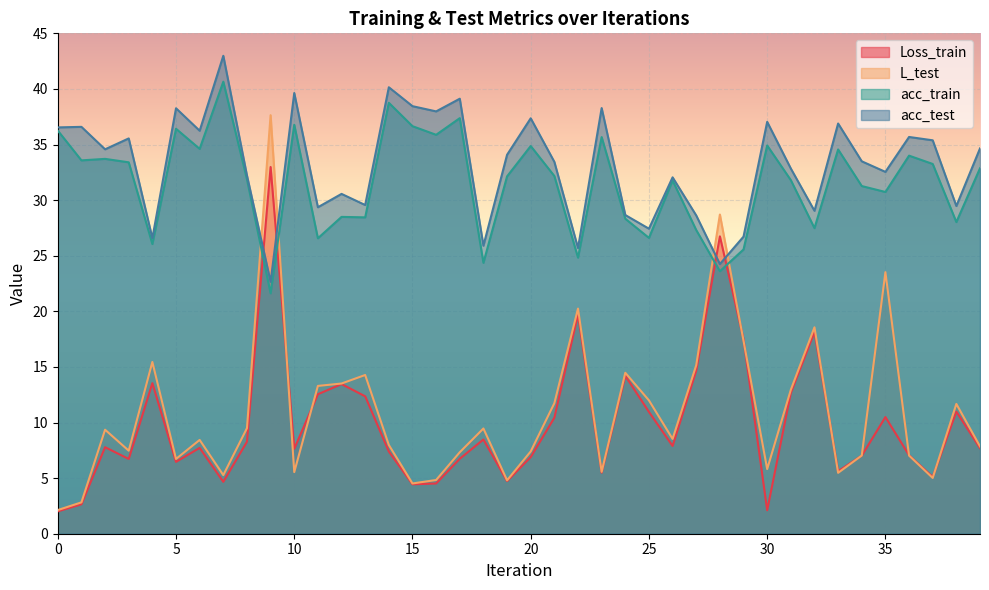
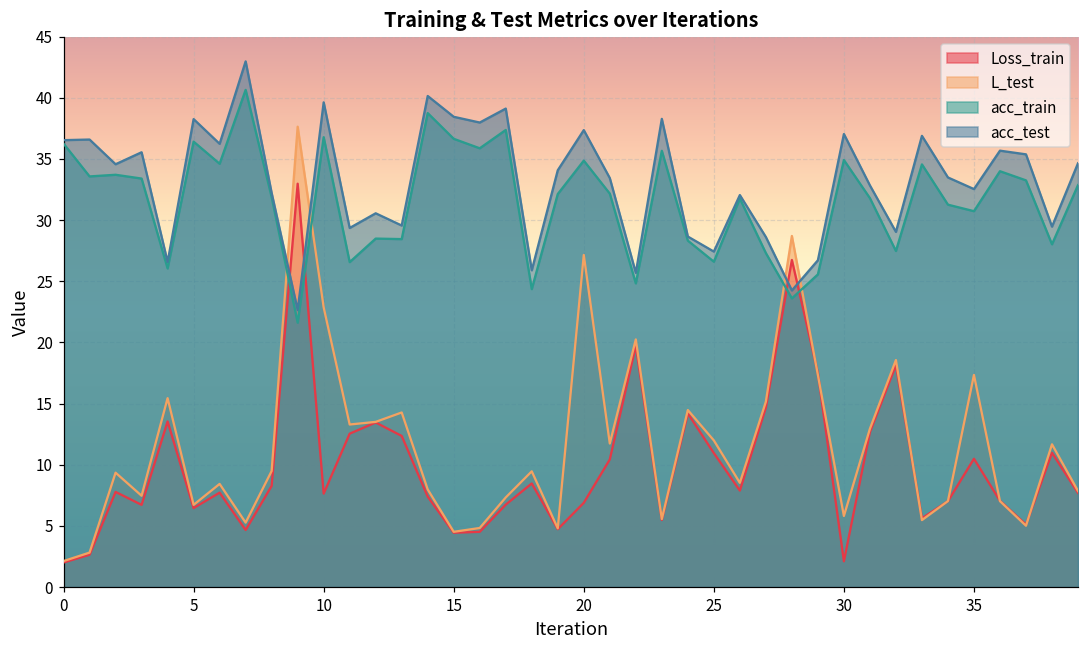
  {
    "Loss_train": {
      "5": 6.5,
      "10": 7.6,
      "20": 6.9,
      "25": 11.0,
      "30": 2.1,
      "35": 10.5
    },
    "L_test": {
      "5": 6.7,
-     "10": 5.5,
-     "20": 7.4,
+     "10": 22.9,
+     "20": 27.2,
      "25": 12.0,
      "30": 5.8,
-     "35": 23.5
+     "35": 17.3
    }
  }
